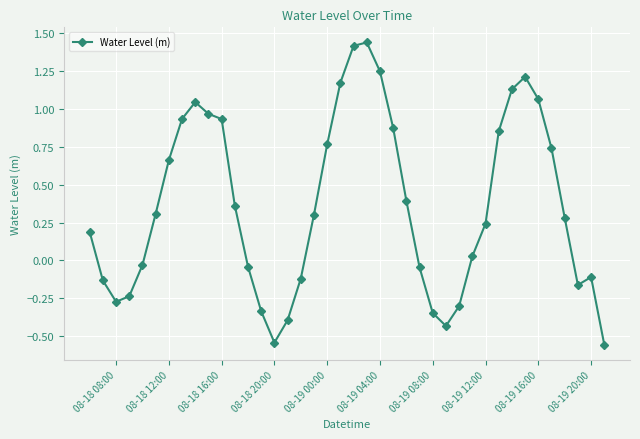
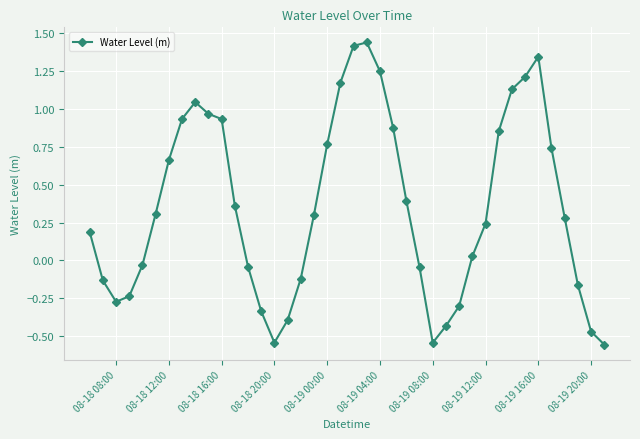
  {
    "08-18 08:00": -0.27,
    "08-18 12:00": 0.66,
    "08-18 16:00": 0.93,
    "08-18 20:00": -0.54,
    "08-19 00:00": 0.77,
    "08-19 04:00": 1.25,
-   "08-19 08:00": -0.35,
+   "08-19 08:00": -0.54,
    "08-19 12:00": 0.24,
-   "08-19 16:00": 1.06,
-   "08-19 20:00": -0.11
+   "08-19 16:00": 1.34,
+   "08-19 20:00": -0.47
  }
